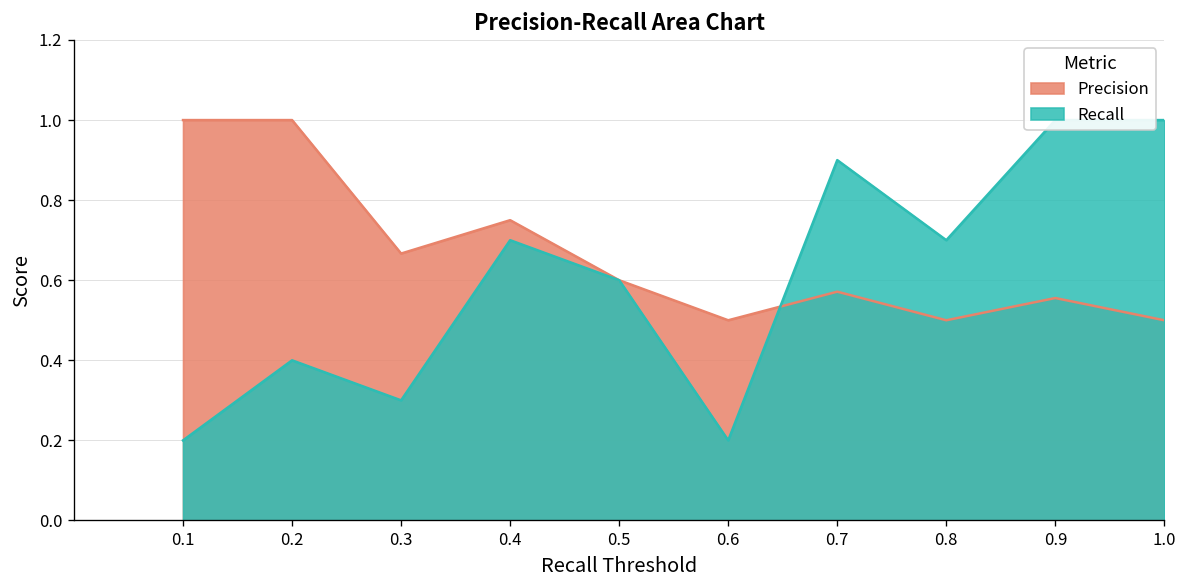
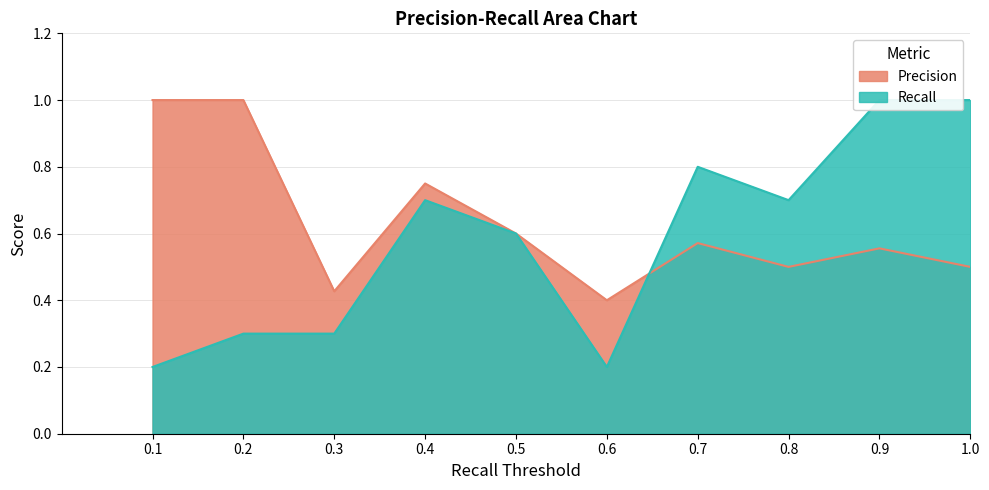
  {
    "Precision": {
      "0.1": 1.00,
      "0.2": 1.00,
-     "0.3": 0.67,
+     "0.3": 0.43,
      "0.4": 0.75,
-     "0.6": 0.5,
+     "0.6": 0.4,
      "0.7": 0.57,
      "0.8": 0.50,
      "0.9": 0.56,
      "1.0": 0.50
    },
    "Recall": {
      "0.1": 0.2,
-     "0.2": 0.4,
+     "0.2": 0.3,
      "0.3": 0.3,
      "0.4": 0.7,
      "0.6": 0.2,
-     "0.7": 0.9,
+     "0.7": 0.8,
      "0.8": 0.7,
      "1.0": 1.0
    }
  }
